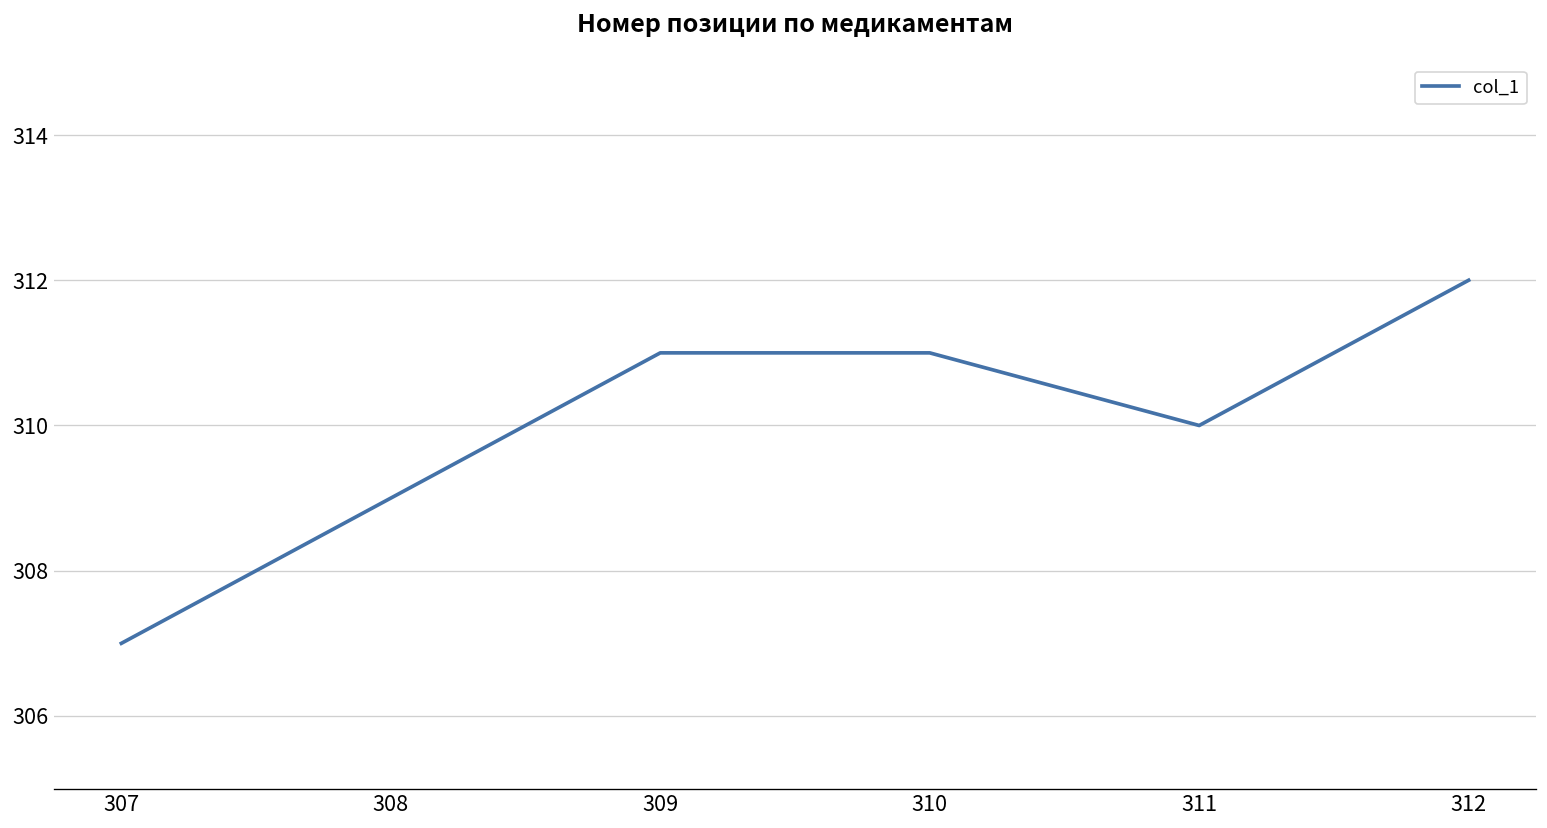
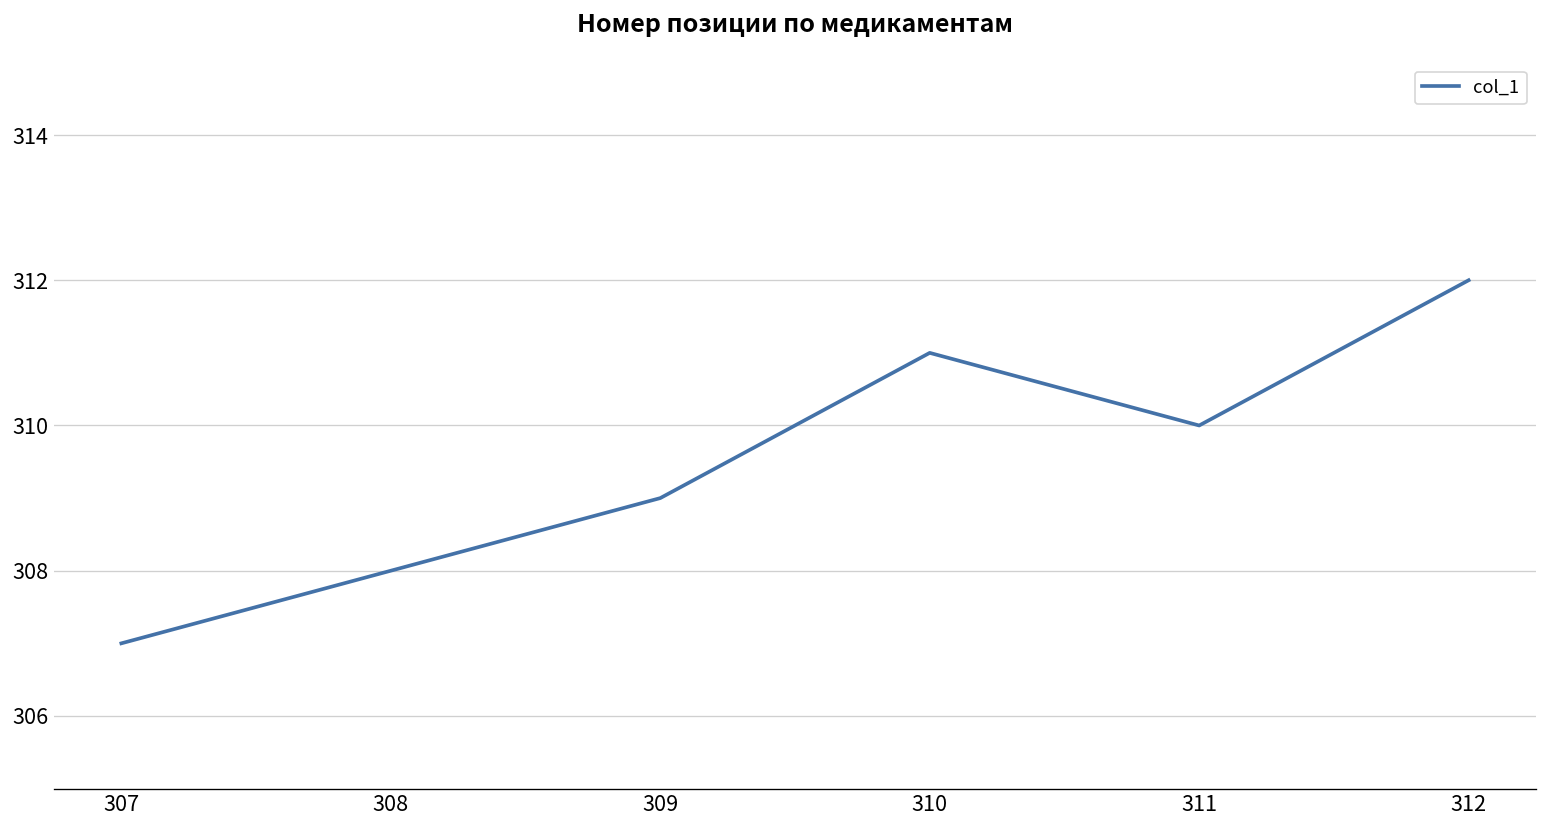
  {
    "307": 307,
-   "308": 309,
-   "309": 311,
+   "308": 308,
+   "309": 309,
    "310": 311,
    "311": 310,
    "312": 312
  }
